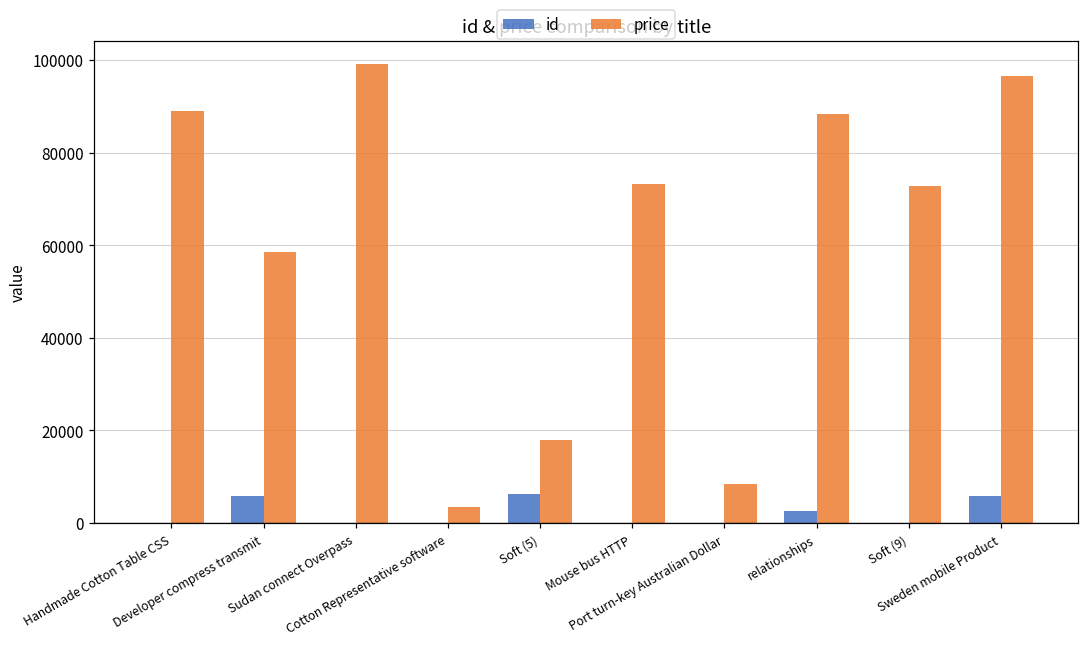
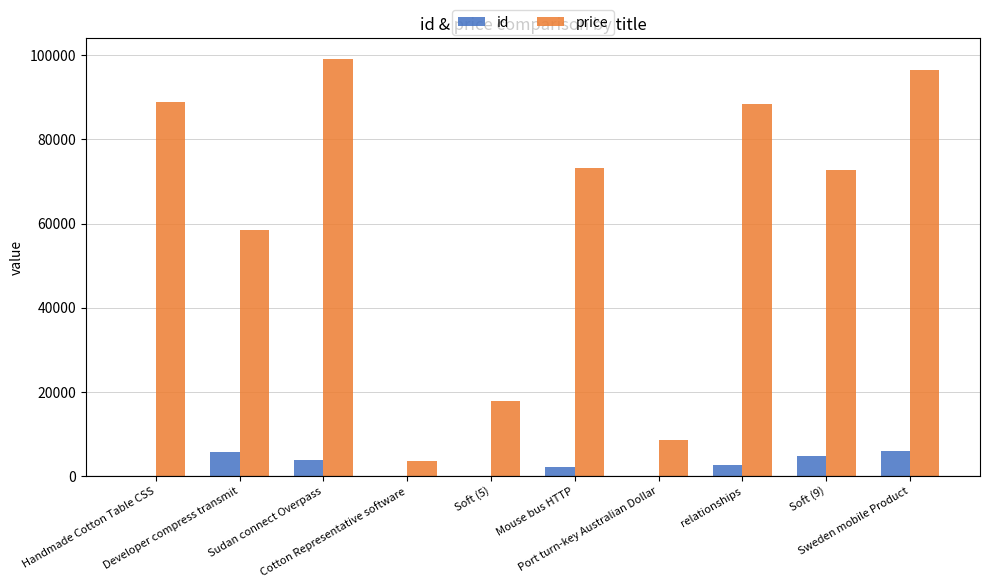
  {
    "id": {
      "Developer compress transmit": 6000,
-     "Sudan connect Overpass": 0,
-     "Soft (5)": 6000,
-     "Mouse bus HTTP": 0,
+     "Sudan connect Overpass": 4000,
+     "Soft (5)": 0,
+     "Mouse bus HTTP": 2000,
      "relationships": 3000,
-     "Soft (9)": 0,
+     "Soft (9)": 5000,
      "Sweden mobile Product": 6000
    },
    "price": {
      "Handmade Cotton Table CSS": 89000,
      "Developer compress transmit": 58000,
      "Sudan connect Overpass": 99000,
      "Cotton Representative software": 4000,
      "Soft (5)": 18000,
      "Mouse bus HTTP": 73000,
      "Port turn-key Australian Dollar": 9000,
      "relationships": 88000,
      "Soft (9)": 73000,
      "Sweden mobile Product": 96000
    }
  }
